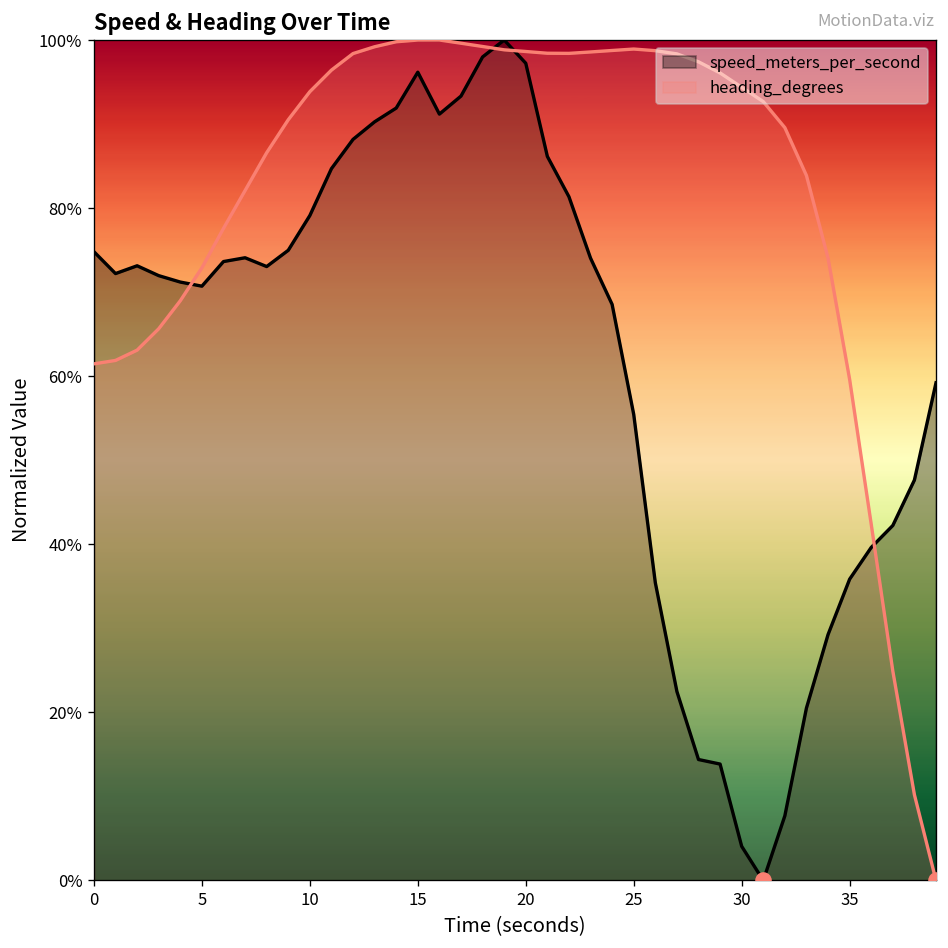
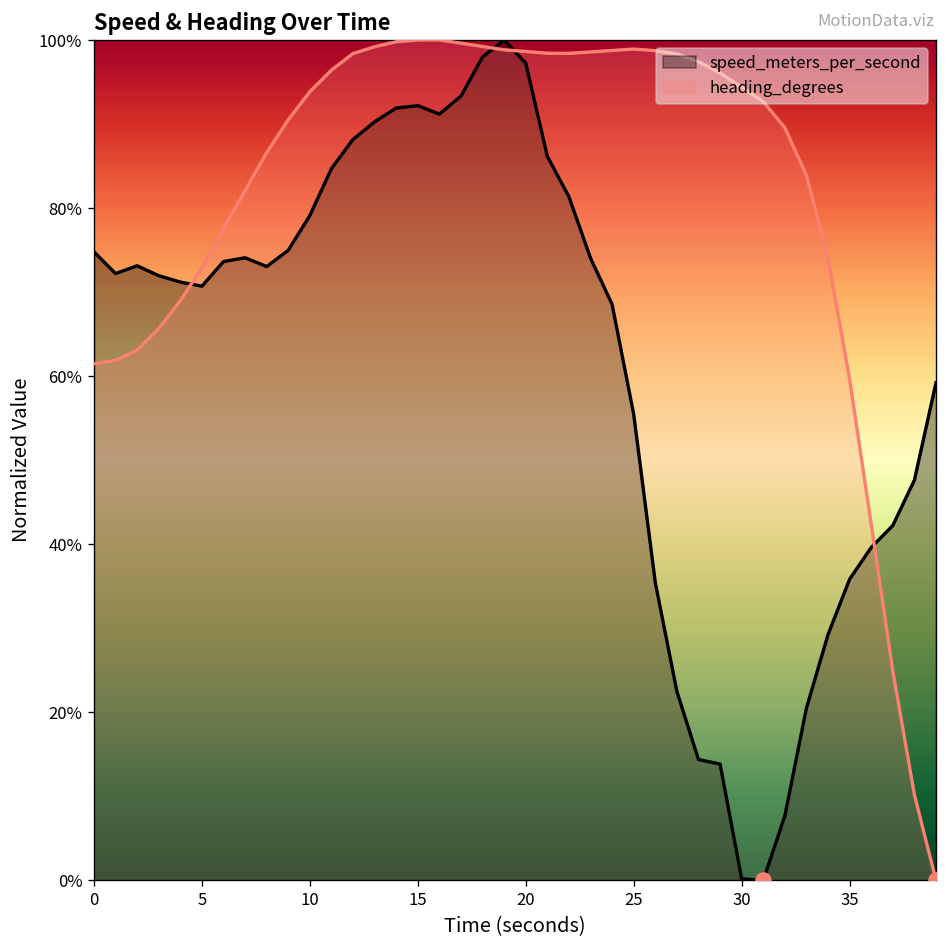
  {
    "speed_meters_per_second": {
      "0": "75%",
      "5": "71%",
      "10": "79%",
-     "15": "96%",
+     "15": "92%",
      "20": "97%",
      "25": "55%",
-     "30": "4%",
+     "30": "0%",
      "35": "36%"
    }
  }
